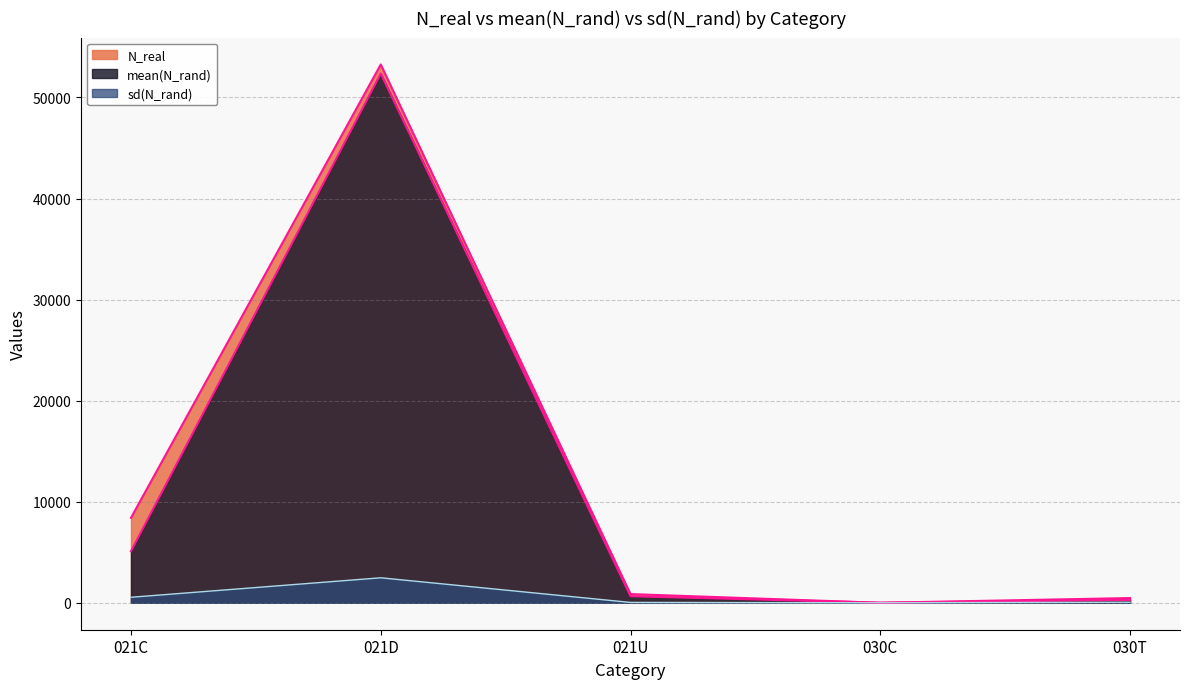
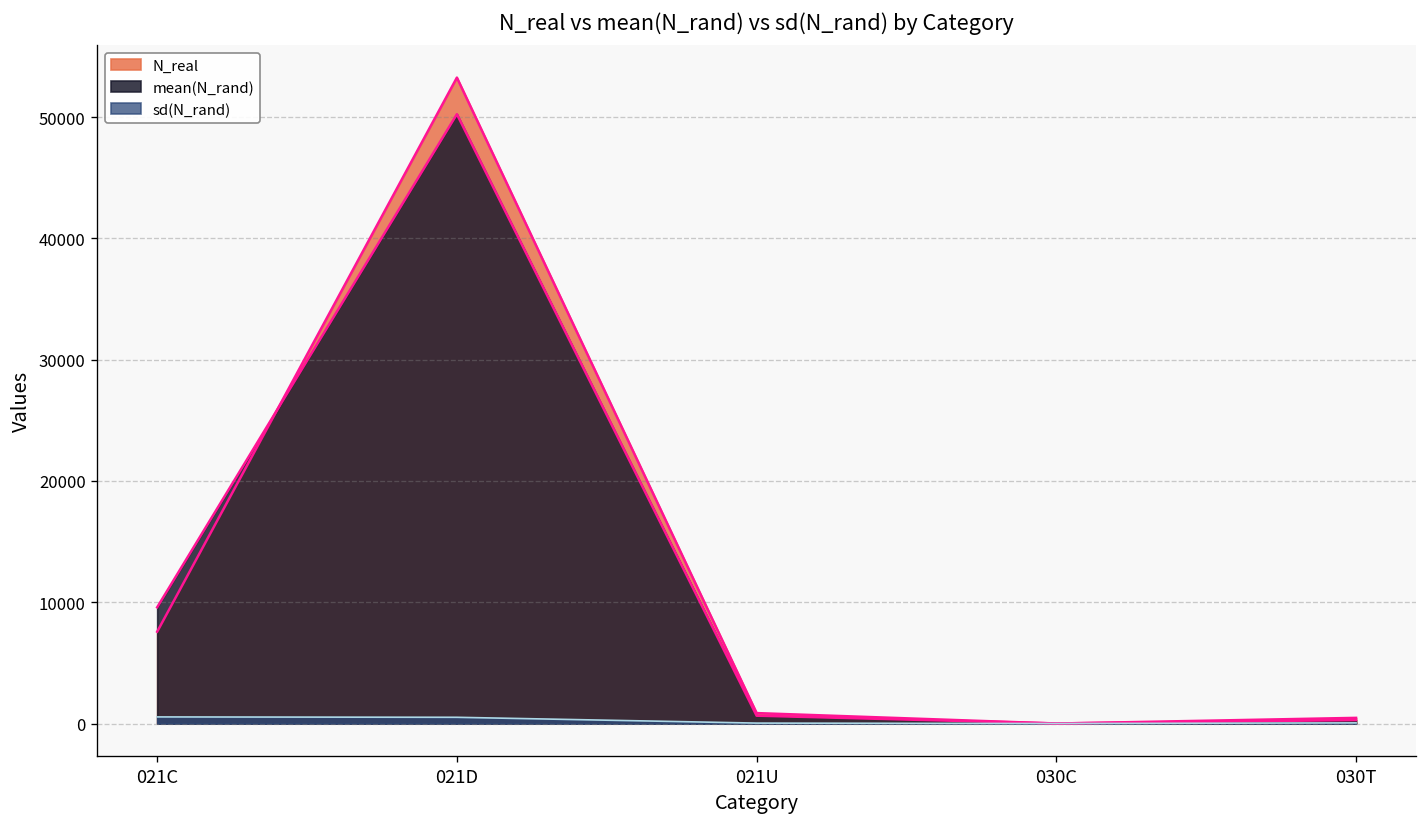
  {
    "N_real": {
-     "021C": 8400,
+     "021C": 7600,
      "021D": 53300
    },
    "mean(N_rand)": {
-     "021C": 5100,
-     "021D": 52400
+     "021C": 9600,
+     "021D": 50200
    },
    "sd(N_rand)": {
      "021C": 500,
-     "021D": 2500,
+     "021D": 500,
      "021U": 0
    }
  }
